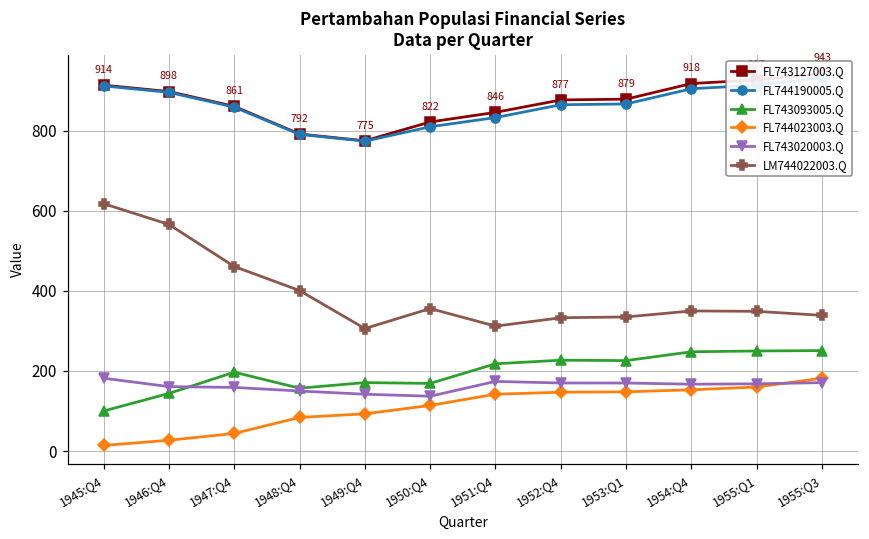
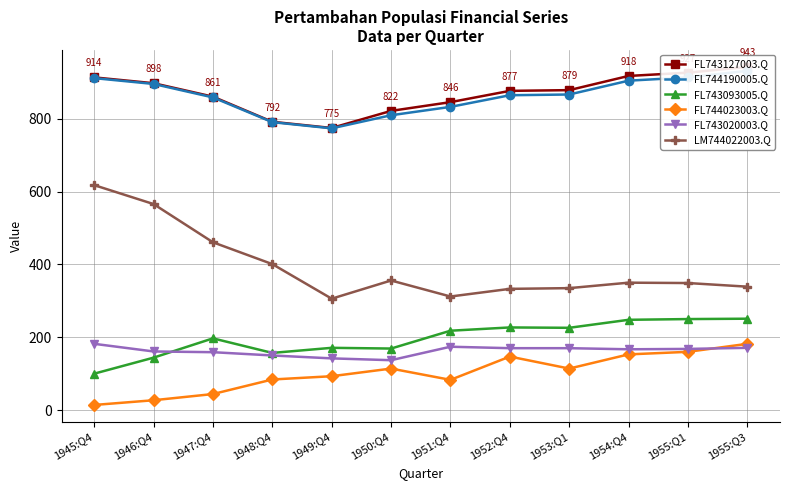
  {
    "FL743127003.Q": {
      "1950:Q4": 822,
      "1951:Q4": 846,
      "1952:Q4": 877,
      "1953:Q1": 879,
      "1954:Q4": 918
    },
    "FL744190005.Q": {
      "1950:Q4": 810,
      "1951:Q4": 830,
      "1952:Q4": 870,
      "1953:Q1": 870,
      "1954:Q4": 910
    },
    "FL743093005.Q": {
      "1945:Q4": 100,
      "1946:Q4": 140,
      "1947:Q4": 200,
      "1948:Q4": 160,
      "1949:Q4": 170,
      "1950:Q4": 170,
      "1951:Q4": 220,
      "1952:Q4": 230,
      "1953:Q1": 230,
      "1954:Q4": 250,
      "1955:Q1": 250,
      "1955:Q3": 250
    },
    "FL744023003.Q": {
      "1945:Q4": 10,
      "1946:Q4": 30,
      "1947:Q4": 40,
      "1948:Q4": 80,
      "1949:Q4": 90,
      "1950:Q4": 110,
-     "1951:Q4": 140,
+     "1951:Q4": 80,
      "1952:Q4": 150,
-     "1953:Q1": 150,
+     "1953:Q1": 110,
      "1954:Q4": 150,
      "1955:Q1": 160,
      "1955:Q3": 180
    },
    "FL743020003.Q": {
      "1945:Q4": 180,
      "1946:Q4": 160,
      "1947:Q4": 160,
      "1948:Q4": 150,
      "1949:Q4": 140,
      "1950:Q4": 140,
      "1951:Q4": 170,
      "1952:Q4": 170,
      "1953:Q1": 170,
      "1954:Q4": 170,
      "1955:Q1": 170,
      "1955:Q3": 170
    },
    "LM744022003.Q": {
      "1945:Q4": 620,
      "1946:Q4": 570,
      "1947:Q4": 460,
      "1948:Q4": 400,
      "1949:Q4": 310,
      "1950:Q4": 360,
      "1951:Q4": 310,
      "1952:Q4": 330,
      "1953:Q1": 340,
      "1954:Q4": 350,
      "1955:Q1": 350,
      "1955:Q3": 340
    }
  }
